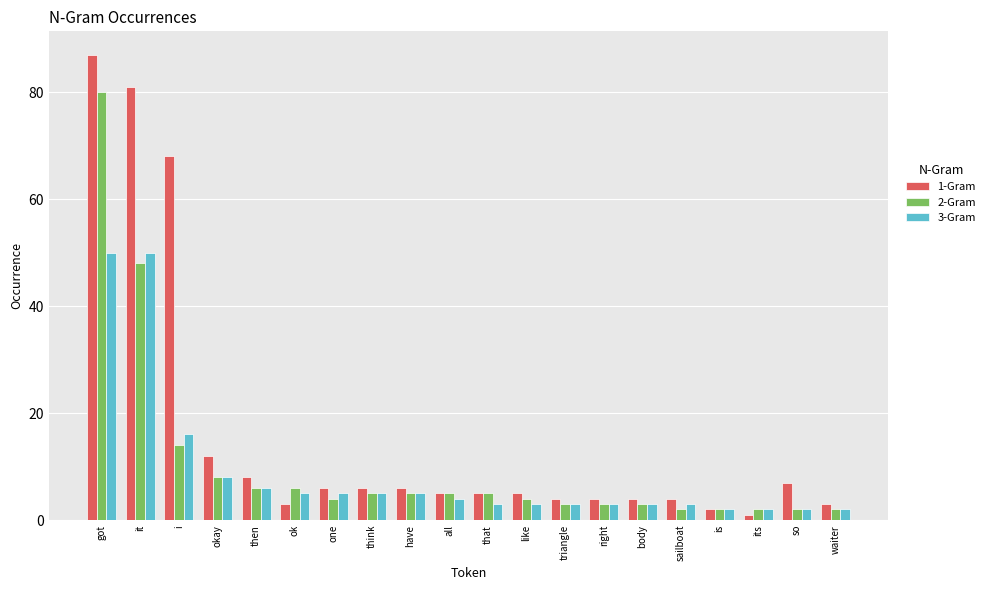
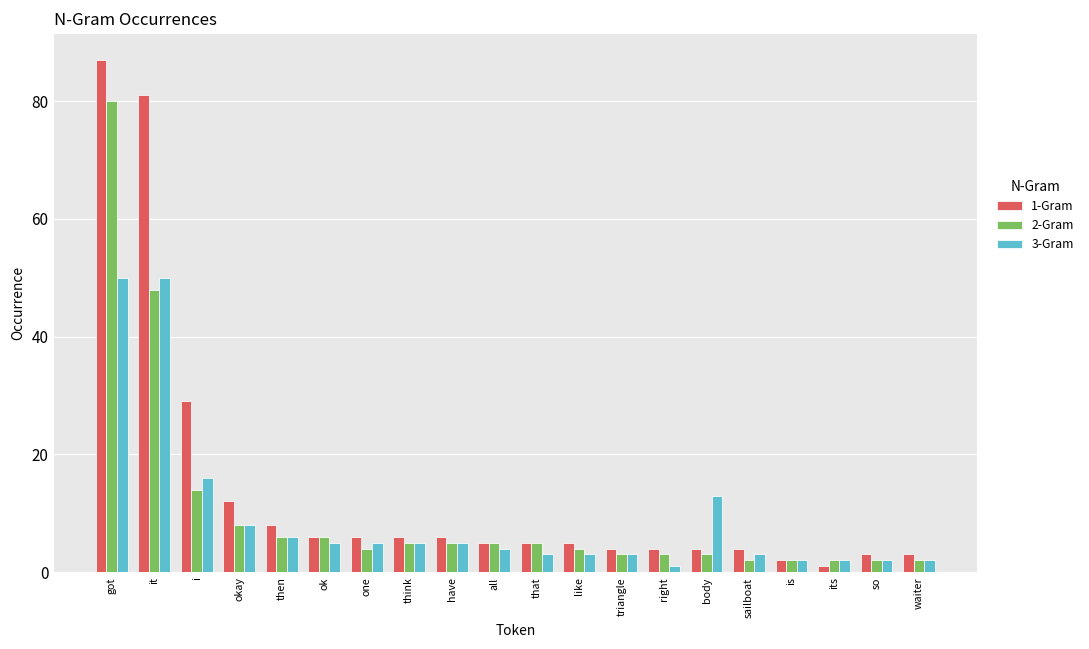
  {
    "1-Gram": {
      "got": 87,
      "it": 81,
-     "i": 68,
+     "i": 29,
      "okay": 12,
      "then": 8,
-     "ok": 3,
+     "ok": 6,
      "one": 6,
      "think": 6,
      "have": 6,
      "all": 5,
      "that": 5,
      "like": 5,
      "triangle": 4,
      "right": 4,
      "body": 4,
      "sailboat": 4,
      "is": 2,
      "its": 1,
-     "so": 7,
+     "so": 3,
      "waiter": 3
    },
    "2-Gram": {
      "got": 80,
      "it": 48,
      "i": 14,
      "okay": 8,
      "then": 6,
      "ok": 6,
      "one": 4,
      "think": 5,
      "have": 5,
      "all": 5,
      "that": 5,
      "like": 4,
      "triangle": 3,
      "right": 3,
      "body": 3,
      "sailboat": 2,
      "is": 2,
      "its": 2,
      "so": 2,
      "waiter": 2
    },
    "3-Gram": {
      "got": 50,
      "it": 50,
      "i": 16,
      "okay": 8,
      "then": 6,
      "ok": 5,
      "one": 5,
      "think": 5,
      "have": 5,
      "all": 4,
      "that": 3,
      "like": 3,
      "triangle": 3,
-     "right": 3,
-     "body": 3,
+     "right": 1,
+     "body": 13,
      "sailboat": 3,
      "is": 2,
      "its": 2,
      "so": 2,
      "waiter": 2
    }
  }
